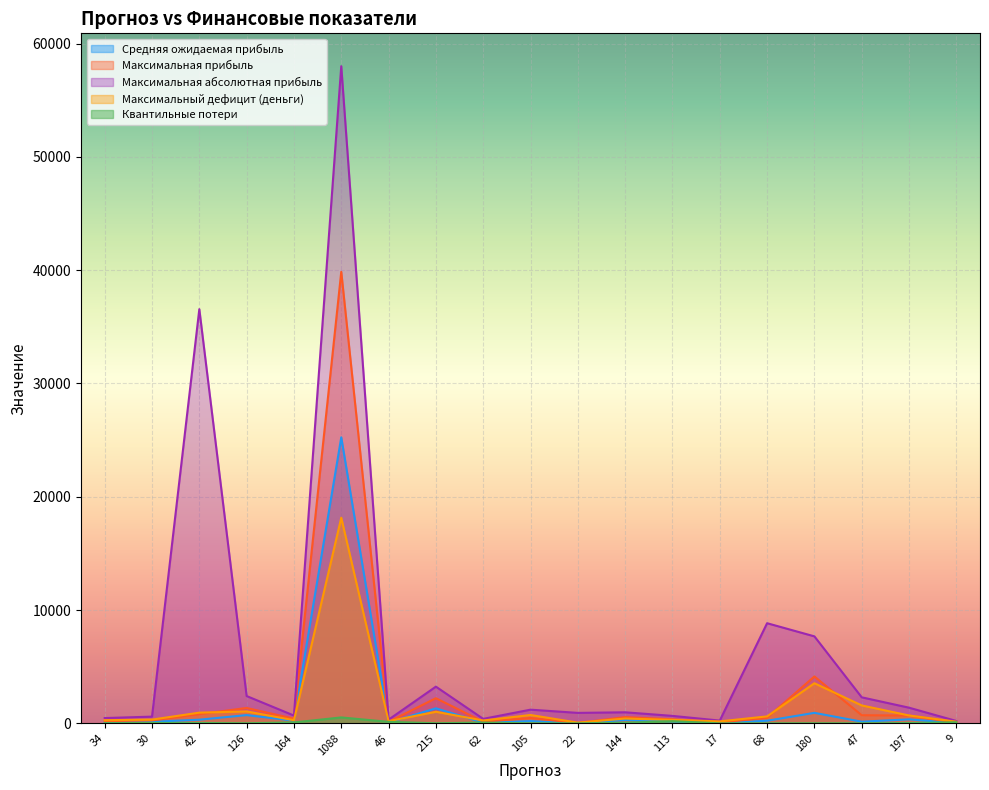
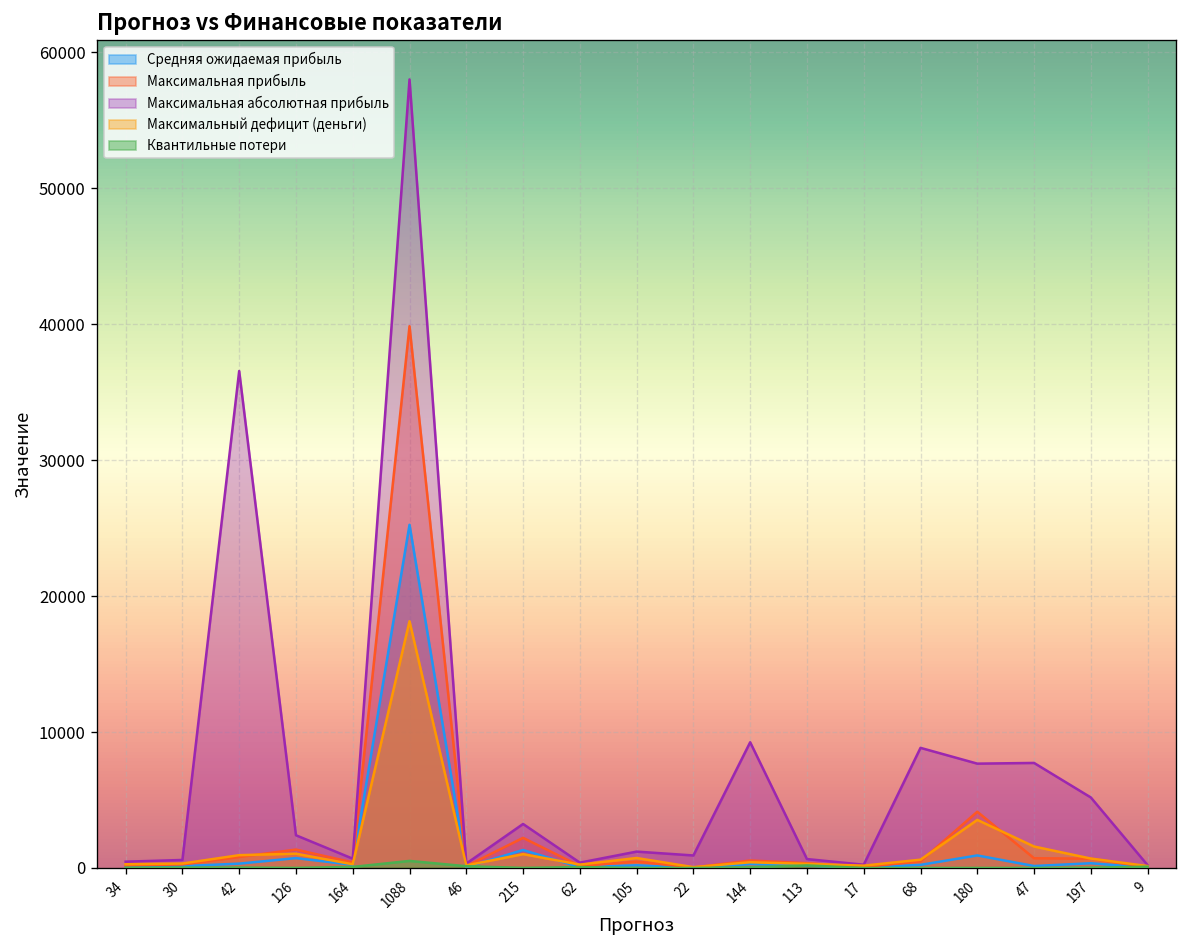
  {
    "Средняя ожидаемая прибыль": {
      "42": 300,
      "126": 700,
      "1088": 25200,
      "215": 1300,
      "68": 200,
      "180": 900,
      "197": 300
    },
    "Максимальная абсолютная прибыль": {
      "30": 600,
      "42": 36600,
      "126": 2400,
      "164": 700,
      "1088": 58000,
      "215": 3200,
      "105": 1200,
      "22": 900,
-     "144": 1000,
+     "144": 9200,
      "113": 700,
      "68": 8800,
      "180": 7700,
-     "47": 2300,
-     "197": 1400
+     "47": 7700,
+     "197": 5200
    },
    "Квантильные потери": {
      "42": 0,
      "126": 0,
      "1088": 500,
      "215": 0,
      "144": 0,
      "68": 0,
      "180": 0,
      "197": 0
    }
  }
